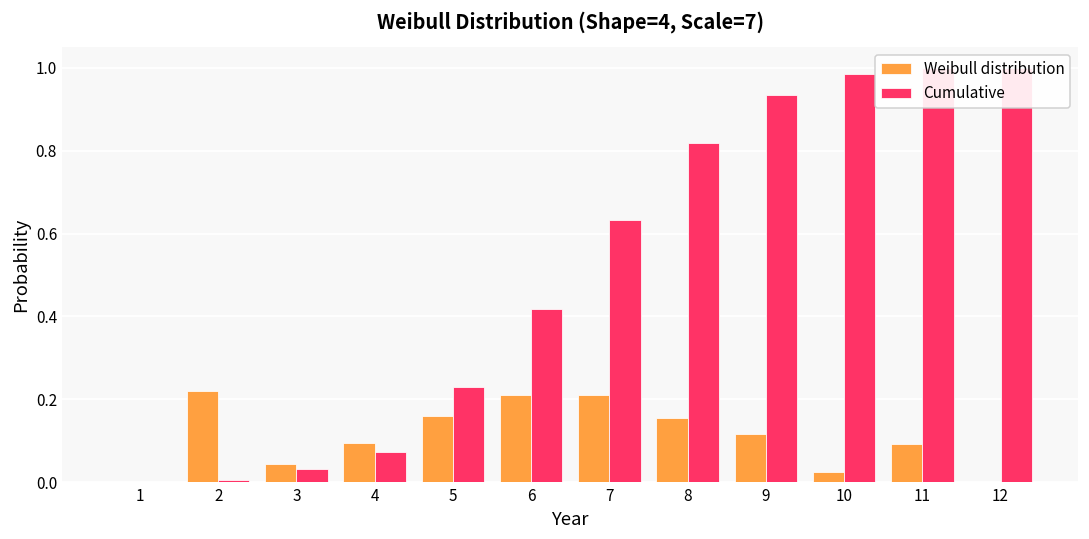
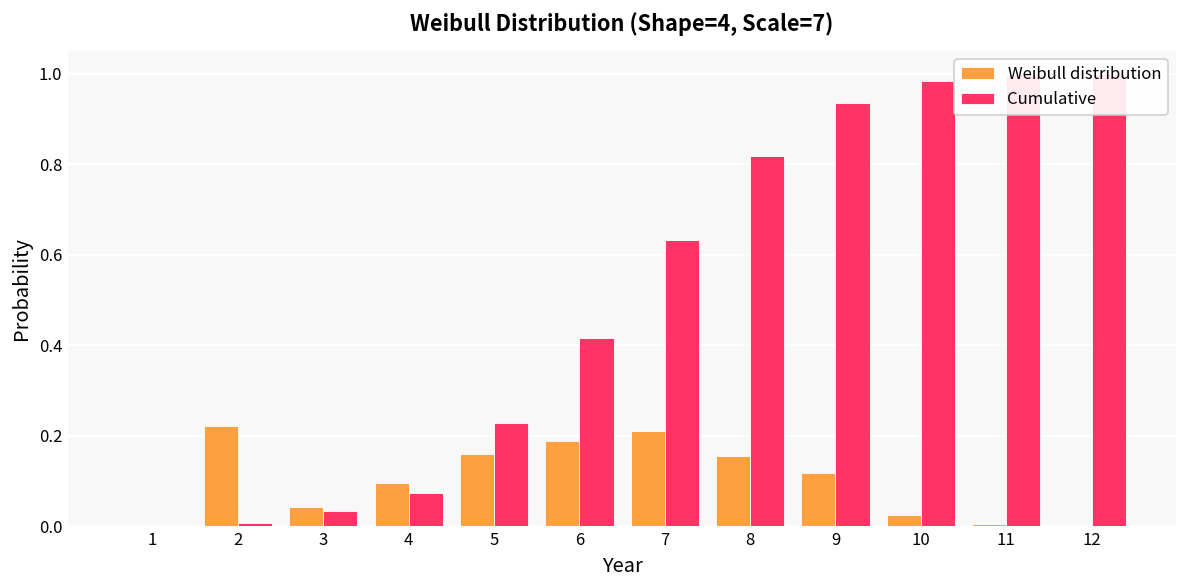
  {
    "Weibull distribution": {
      "2": 0.22,
      "3": 0.04,
      "4": 0.10,
      "5": 0.16,
-     "6": 0.21,
+     "6": 0.19,
      "7": 0.21,
      "8": 0.15,
      "9": 0.12,
      "10": 0.03,
-     "11": 0.09
+     "11": 0.00
    },
    "Cumulative": {
      "2": 0.01,
      "3": 0.03,
      "4": 0.07,
      "5": 0.23,
      "6": 0.42,
      "7": 0.63,
      "8": 0.82,
      "9": 0.93,
      "10": 0.98
    }
  }
